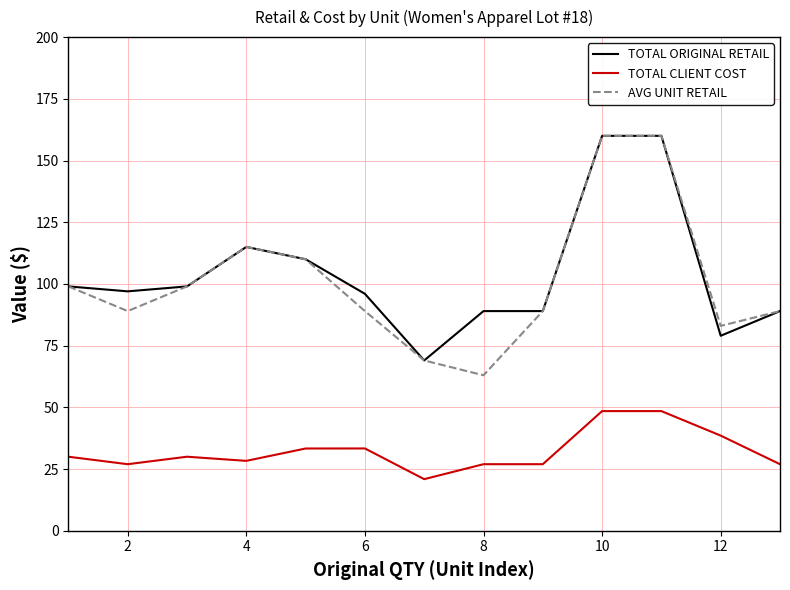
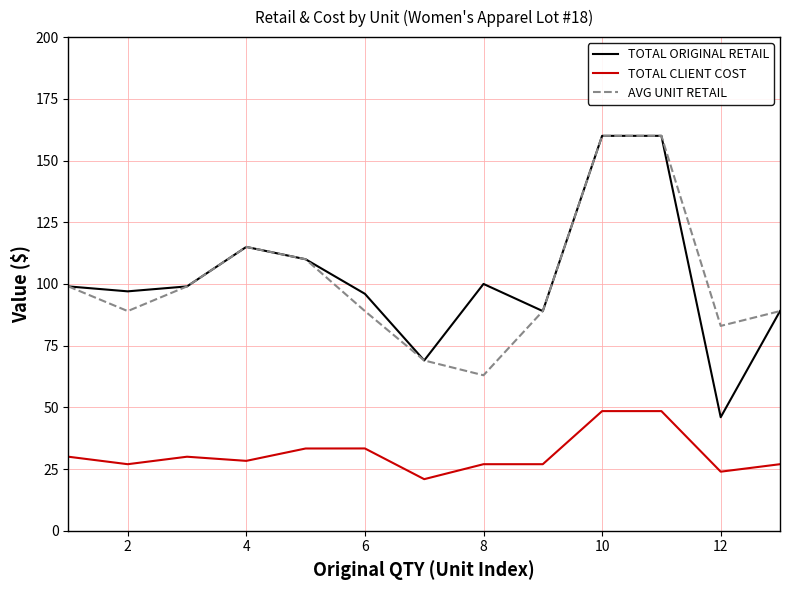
  {
    "TOTAL ORIGINAL RETAIL": {
      "2": 97,
      "6": 96,
-     "8": 89,
-     "12": 79
+     "8": 100,
+     "12": 46
    },
    "TOTAL CLIENT COST": {
      "2": 27,
      "4": 28,
      "6": 33,
      "8": 27,
      "10": 48,
-     "12": 39
+     "12": 24
    },
    "AVG UNIT RETAIL": {
      "2": 89,
      "6": 89,
      "8": 63,
      "12": 83
    }
  }
